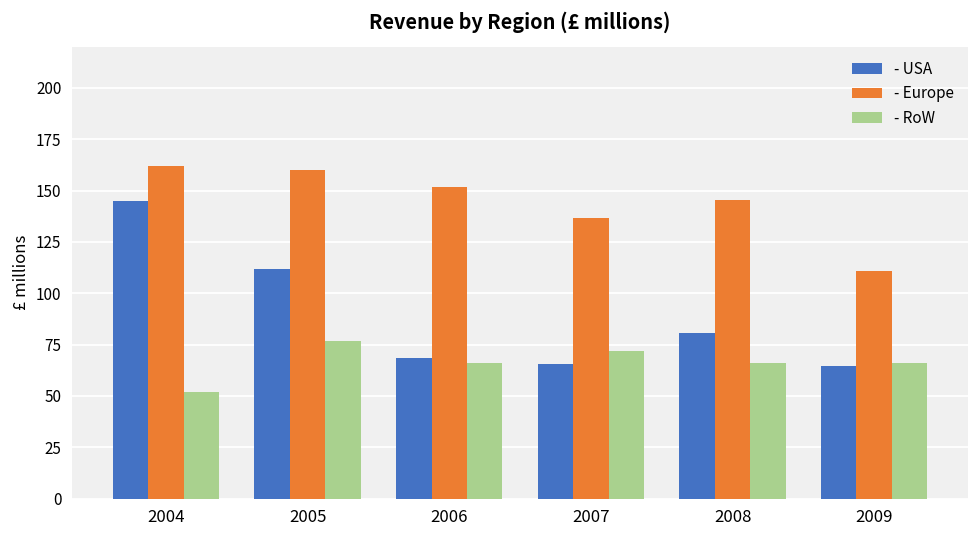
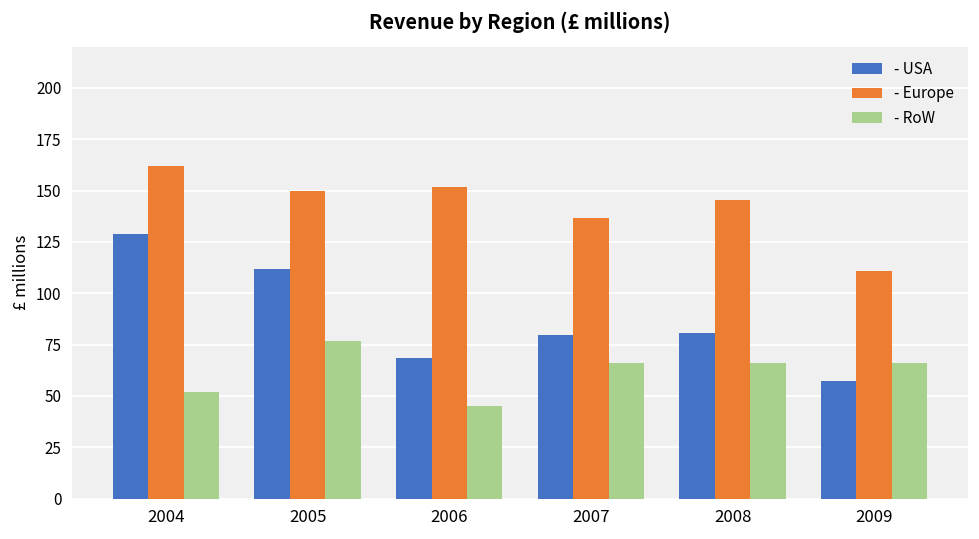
  {
    "- USA": {
-     "2004": 145,
+     "2004": 129,
      "2005": 112,
      "2006": 69,
-     "2007": 66,
+     "2007": 80,
      "2008": 81,
-     "2009": 64
+     "2009": 57
    },
    "- Europe": {
      "2004": 162,
-     "2005": 160,
+     "2005": 150,
      "2006": 152,
      "2007": 137,
      "2008": 146,
      "2009": 111
    },
    "- RoW": {
      "2004": 52,
      "2005": 77,
-     "2006": 66,
-     "2007": 72,
+     "2006": 45,
+     "2007": 66,
      "2008": 66,
      "2009": 66
    }
  }
